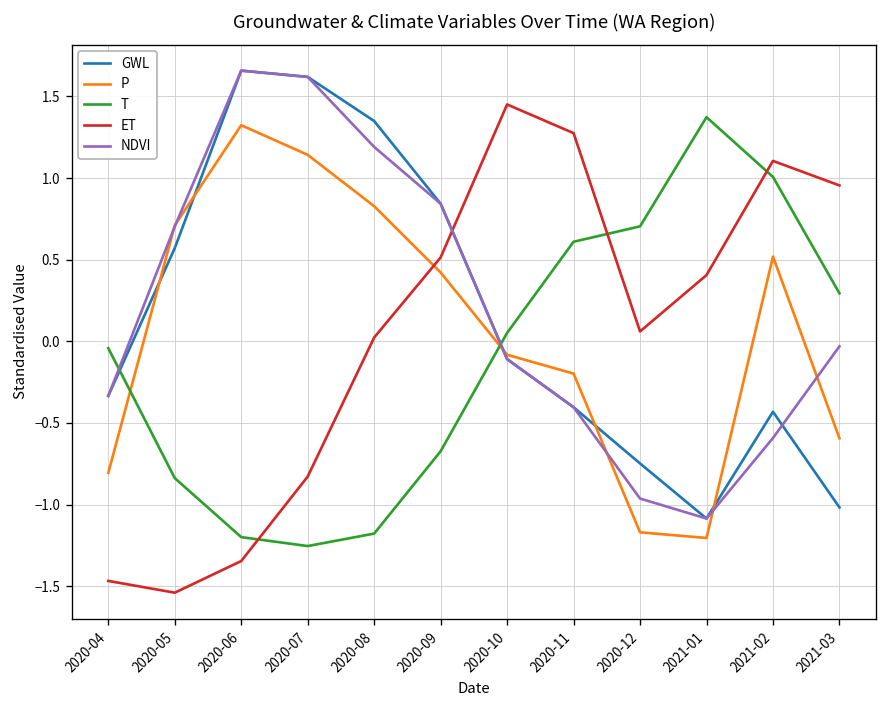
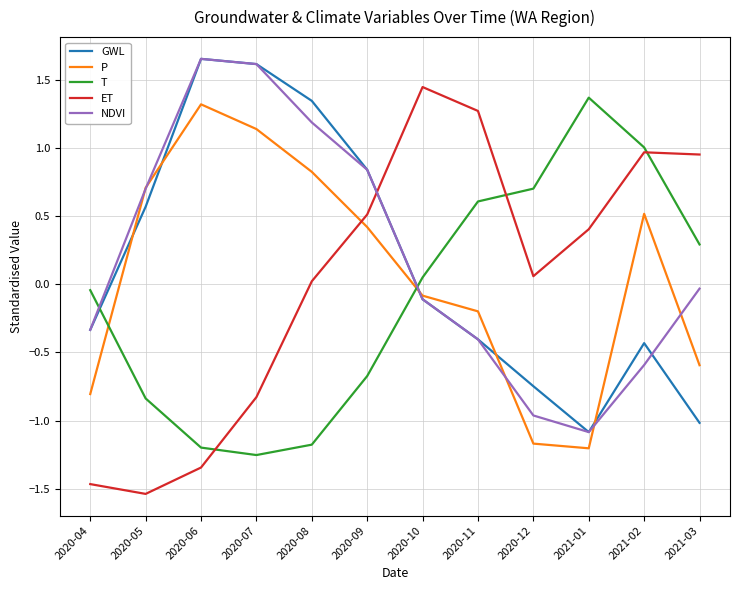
  {
    "GWL": {
      "2020-05": 0.57,
      "2020-08": 1.35,
      "2020-12": -0.75,
      "2021-02": -0.43,
      "2021-03": -1.02
    },
    "P": {
      "2020-04": -0.81,
      "2020-06": 1.32,
      "2020-07": 1.14,
      "2020-08": 0.83,
      "2020-09": 0.42,
      "2020-10": -0.08,
      "2020-11": -0.20,
      "2020-12": -1.17,
      "2021-01": -1.20,
      "2021-02": 0.52,
      "2021-03": -0.59
    },
    "T": {
      "2020-04": -0.04,
      "2020-05": -0.84,
      "2020-06": -1.20,
      "2020-07": -1.25,
      "2020-08": -1.18,
      "2020-09": -0.67,
      "2020-10": 0.05,
      "2020-11": 0.61,
      "2020-12": 0.70,
      "2021-01": 1.37,
      "2021-02": 1.01,
      "2021-03": 0.29
    },
    "ET": {
      "2020-04": -1.47,
      "2020-05": -1.54,
      "2020-06": -1.35,
      "2020-07": -0.83,
      "2020-08": 0.02,
      "2020-09": 0.51,
      "2020-10": 1.45,
      "2020-11": 1.27,
      "2020-12": 0.06,
      "2021-01": 0.41,
-     "2021-02": 1.10,
+     "2021-02": 0.97,
      "2021-03": 0.95
    },
    "NDVI": {
      "2020-08": 1.19,
      "2020-12": -0.96,
      "2021-02": -0.59,
      "2021-03": -0.03
    }
  }
